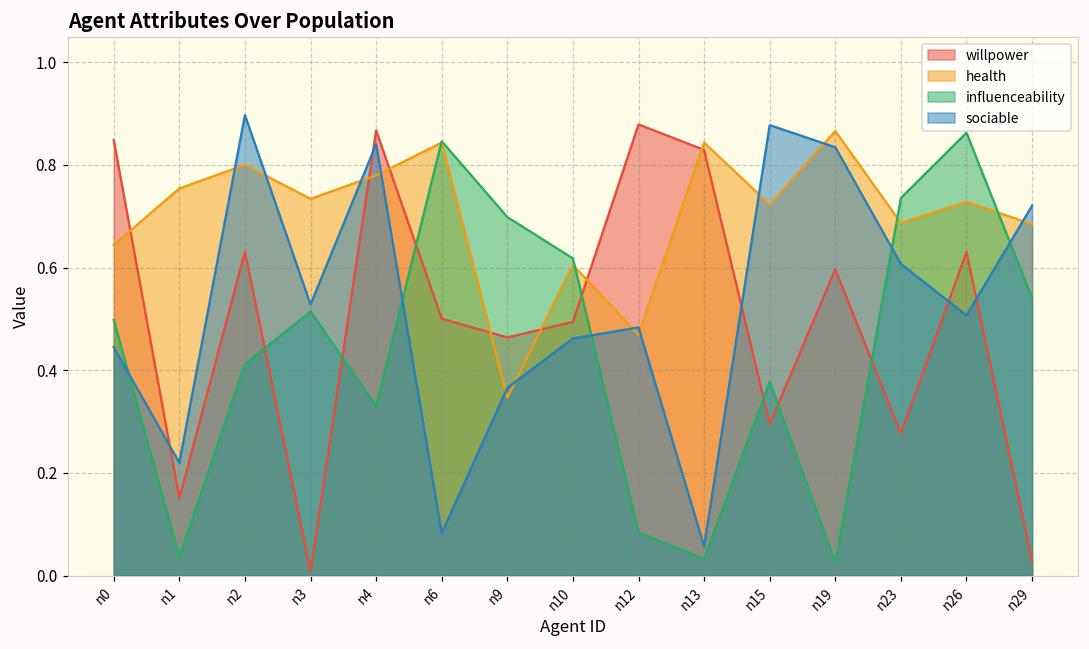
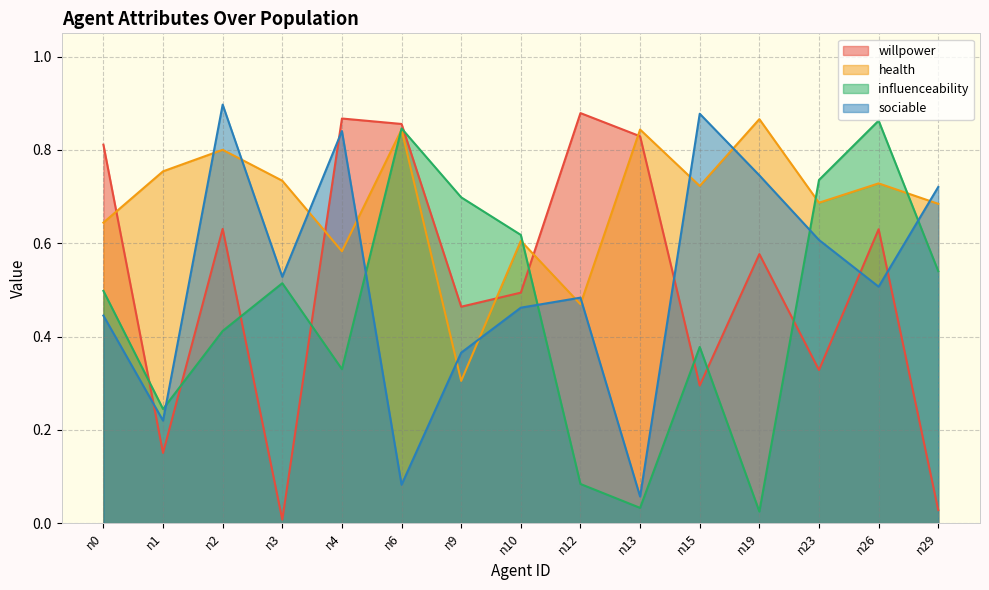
  {
    "willpower": {
-     "n0": 0.85,
+     "n0": 0.81,
      "n1": 0.15,
      "n2": 0.63,
      "n3": 0.01,
      "n4": 0.87,
-     "n6": 0.50,
+     "n6": 0.86,
      "n9": 0.46,
      "n10": 0.49,
      "n12": 0.88,
      "n13": 0.83,
      "n15": 0.30,
-     "n19": 0.60,
-     "n23": 0.28,
+     "n19": 0.58,
+     "n23": 0.33,
      "n26": 0.63,
      "n29": 0.03
    },
    "health": {
      "n0": 0.64,
      "n1": 0.75,
      "n2": 0.80,
      "n3": 0.73,
-     "n4": 0.78,
-     "n9": 0.35,
+     "n4": 0.58,
+     "n9": 0.31,
      "n10": 0.61,
      "n12": 0.47,
      "n13": 0.84,
      "n15": 0.72,
      "n19": 0.87,
      "n23": 0.69,
      "n26": 0.73,
      "n29": 0.68
    },
    "influenceability": {
      "n0": 0.50,
-     "n1": 0.04,
+     "n1": 0.24,
      "n2": 0.41,
      "n3": 0.51,
      "n4": 0.33,
      "n9": 0.70,
      "n10": 0.62,
      "n12": 0.08,
      "n13": 0.03,
      "n15": 0.38,
      "n19": 0.03,
      "n23": 0.74,
      "n26": 0.86,
      "n29": 0.54
    },
    "sociable": {
      "n0": 0.45,
      "n1": 0.22,
      "n2": 0.90,
      "n3": 0.53,
      "n4": 0.84,
      "n6": 0.08,
      "n9": 0.37,
      "n10": 0.46,
      "n12": 0.48,
      "n13": 0.06,
      "n15": 0.88,
-     "n19": 0.83,
+     "n19": 0.75,
      "n23": 0.61,
      "n26": 0.51,
      "n29": 0.72
    }
  }
